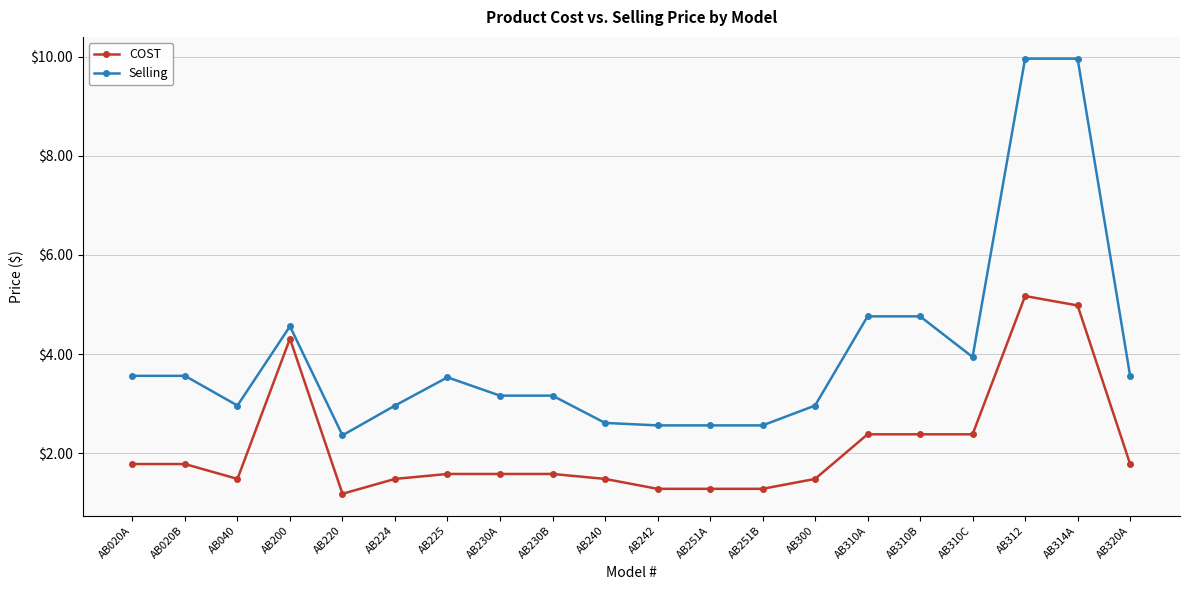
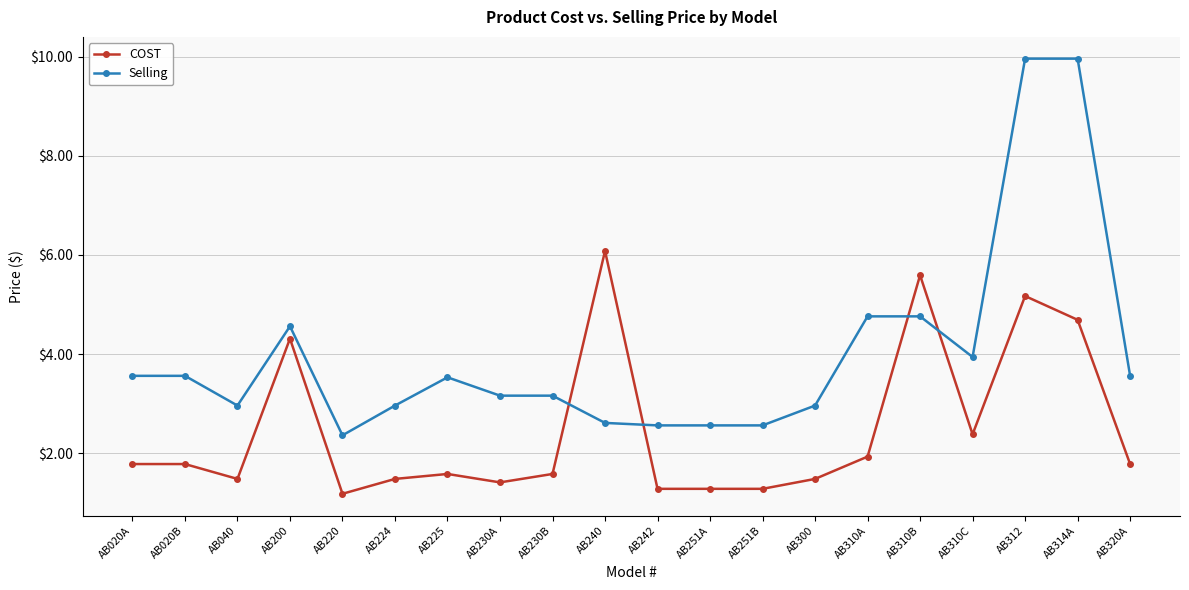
  {
    "COST": {
      "AB020A": "$1.8",
      "AB020B": "$1.8",
      "AB040": "$1.5",
      "AB200": "$4.3",
      "AB220": "$1.2",
      "AB224": "$1.5",
      "AB225": "$1.6",
-     "AB230A": "$1.6",
+     "AB230A": "$1.4",
      "AB230B": "$1.6",
-     "AB240": "$1.5",
+     "AB240": "$6.1",
      "AB242": "$1.3",
      "AB251A": "$1.3",
      "AB251B": "$1.3",
      "AB300": "$1.5",
-     "AB310A": "$2.4",
-     "AB310B": "$2.4",
+     "AB310A": "$1.9",
+     "AB310B": "$5.6",
      "AB310C": "$2.4",
      "AB312": "$5.2",
-     "AB314A": "$5.0",
+     "AB314A": "$4.7",
      "AB320A": "$1.8"
    },
    "Selling": {
      "AB020A": "$3.6",
      "AB020B": "$3.6",
      "AB040": "$3.0",
      "AB200": "$4.6",
      "AB220": "$2.4",
      "AB224": "$3.0",
      "AB225": "$3.5",
      "AB230A": "$3.2",
      "AB230B": "$3.2",
      "AB240": "$2.6",
      "AB242": "$2.6",
      "AB251A": "$2.6",
      "AB251B": "$2.6",
      "AB300": "$3.0",
      "AB310A": "$4.8",
      "AB310B": "$4.8",
      "AB310C": "$3.9",
      "AB312": "$10.0",
      "AB314A": "$10.0",
      "AB320A": "$3.6"
    }
  }
